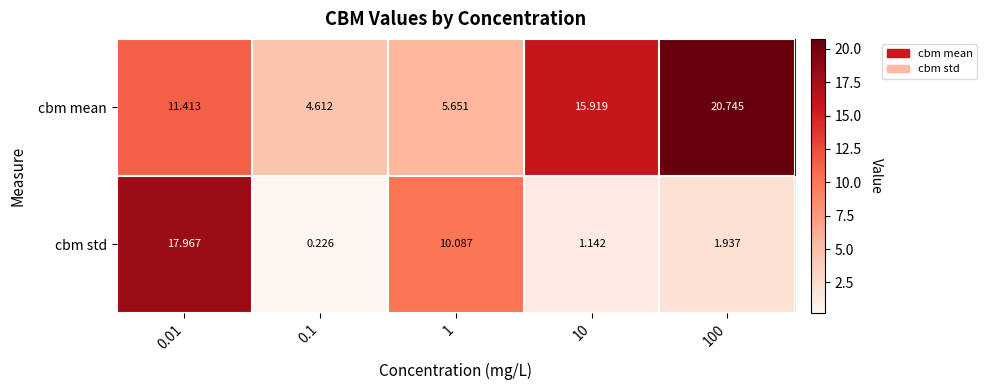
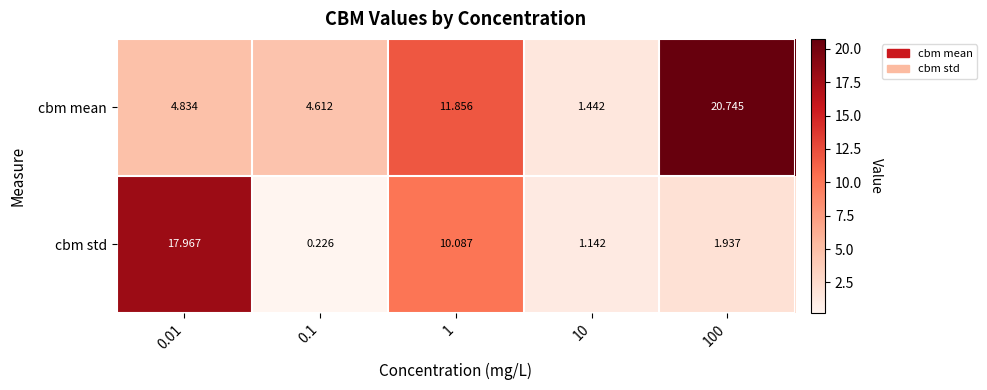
  {
    "cbm mean": {
-     "0.01": 11.413,
+     "0.01": 4.834,
      "0.1": 4.612,
-     "1": 5.651,
-     "10": 15.919,
+     "1": 11.856,
+     "10": 1.442,
      "100": 20.745
    },
    "cbm std": {
      "0.01": 17.967,
      "0.1": 0.226,
      "1": 10.087,
      "10": 1.142,
      "100": 1.937
    }
  }
